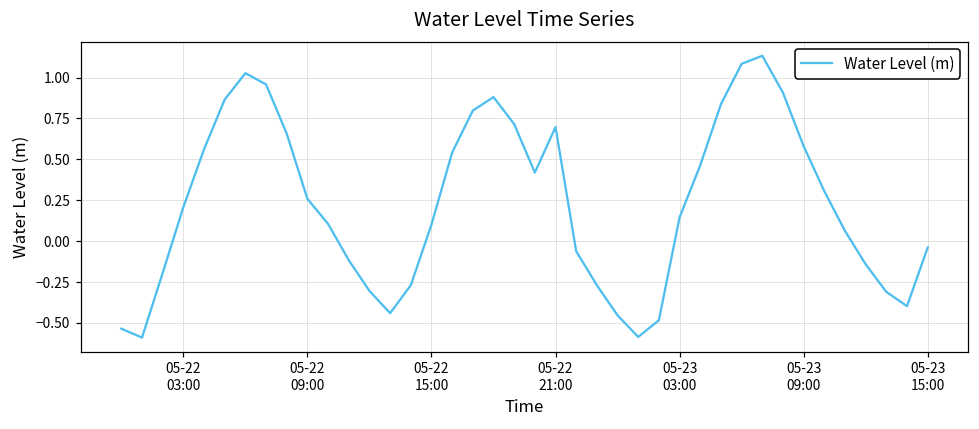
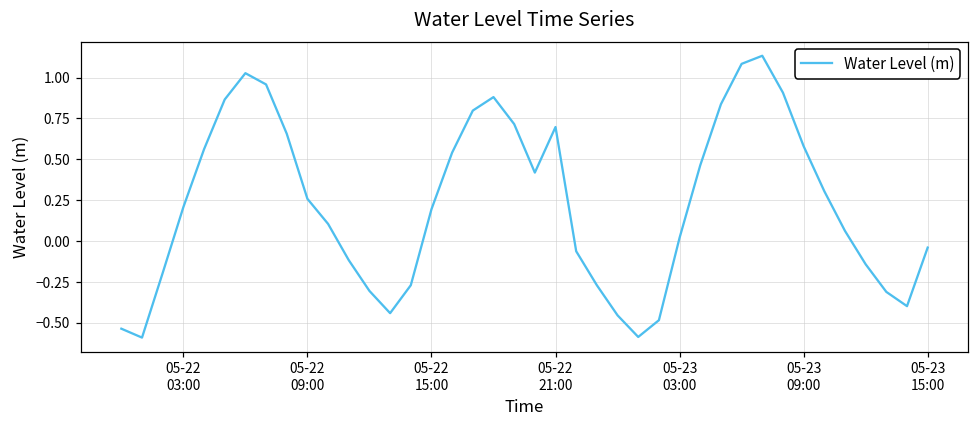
  {
    "05-22 03:00": 0.21,
    "05-22 09:00": 0.26,
-   "05-22 15:00": 0.10,
+   "05-22 15:00": 0.20,
    "05-22 21:00": 0.70,
-   "05-23 03:00": 0.15,
+   "05-23 03:00": 0.02,
    "05-23 09:00": 0.58,
    "05-23 15:00": -0.04
  }
